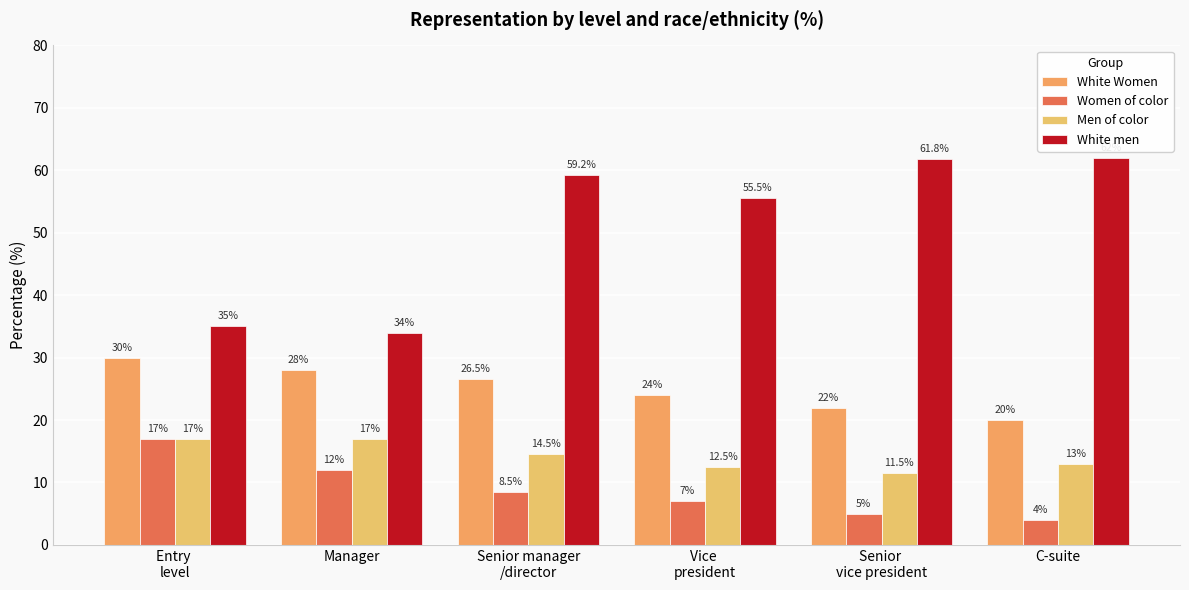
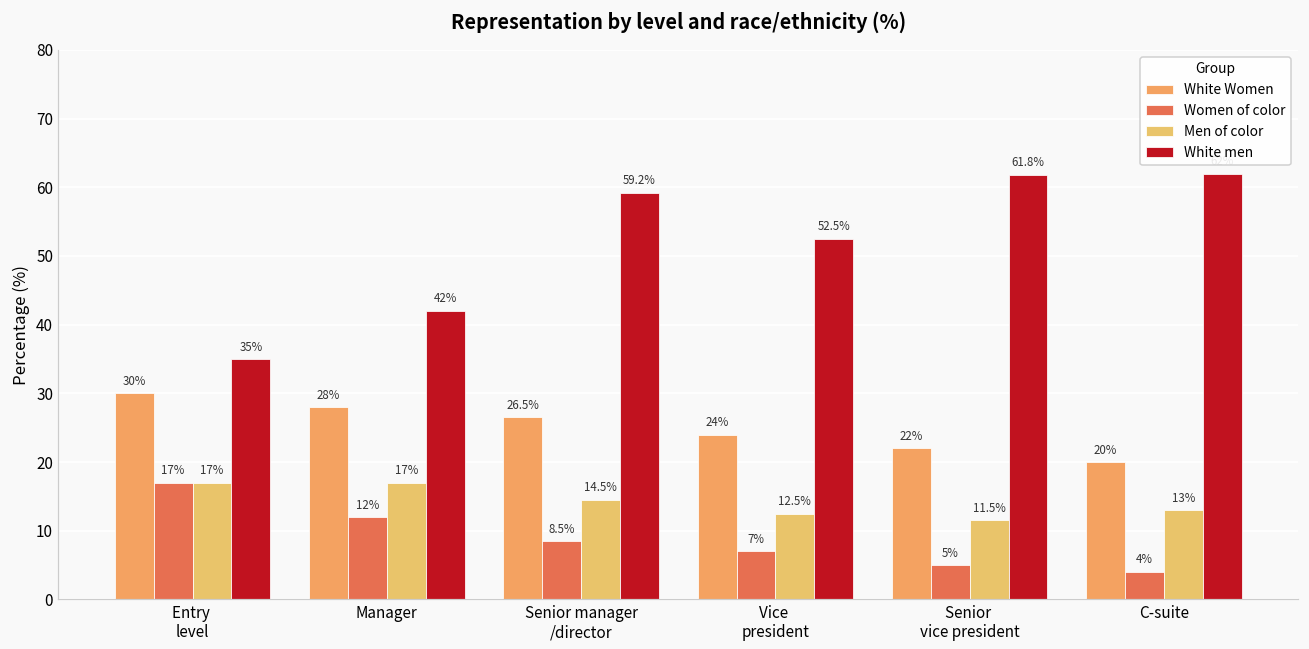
  {
    "White men": {
      "Entry level": "35%",
-     "Manager": "34%",
+     "Manager": "42%",
      "Senior manager /director": "59.2%",
-     "Vice president": "55.5%",
+     "Vice president": "52.5%",
      "Senior vice president": "61.8%"
    }
  }
